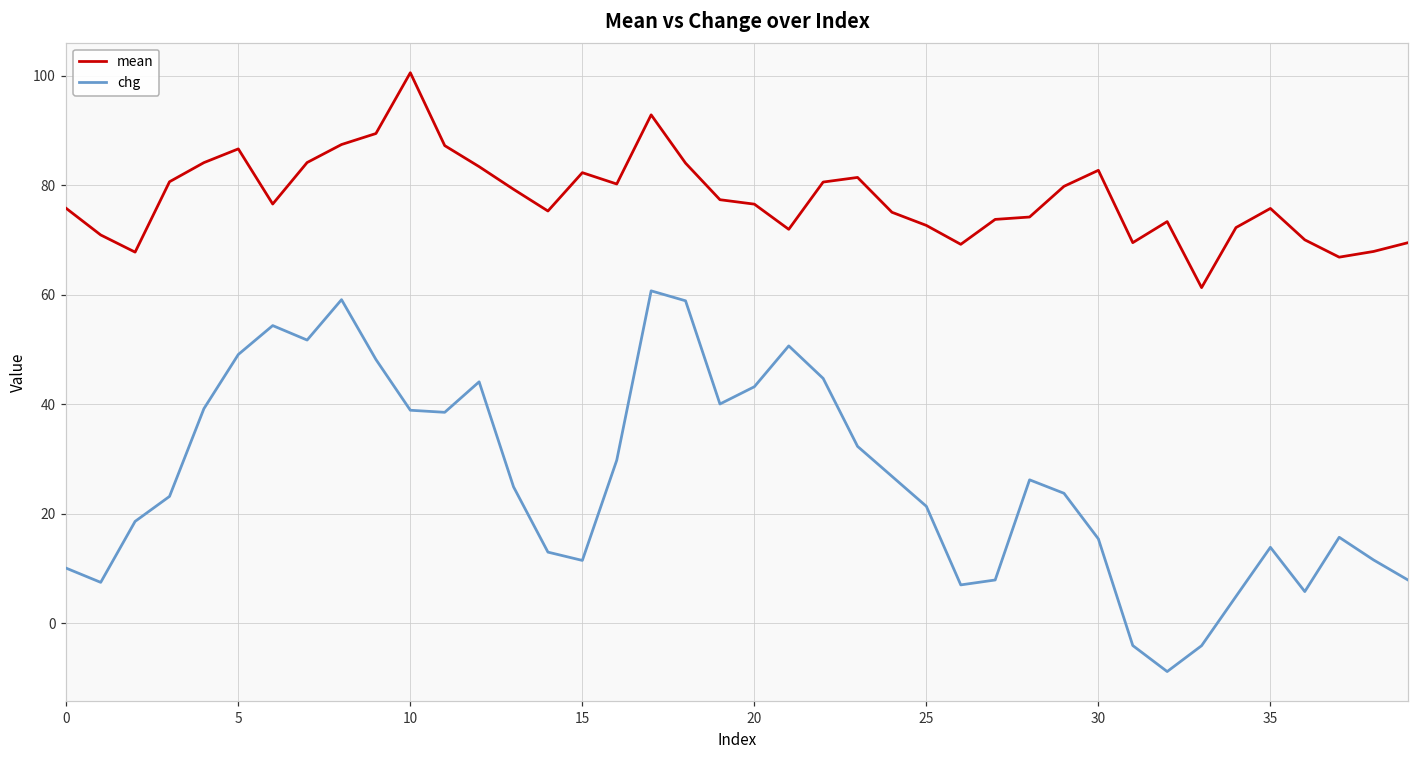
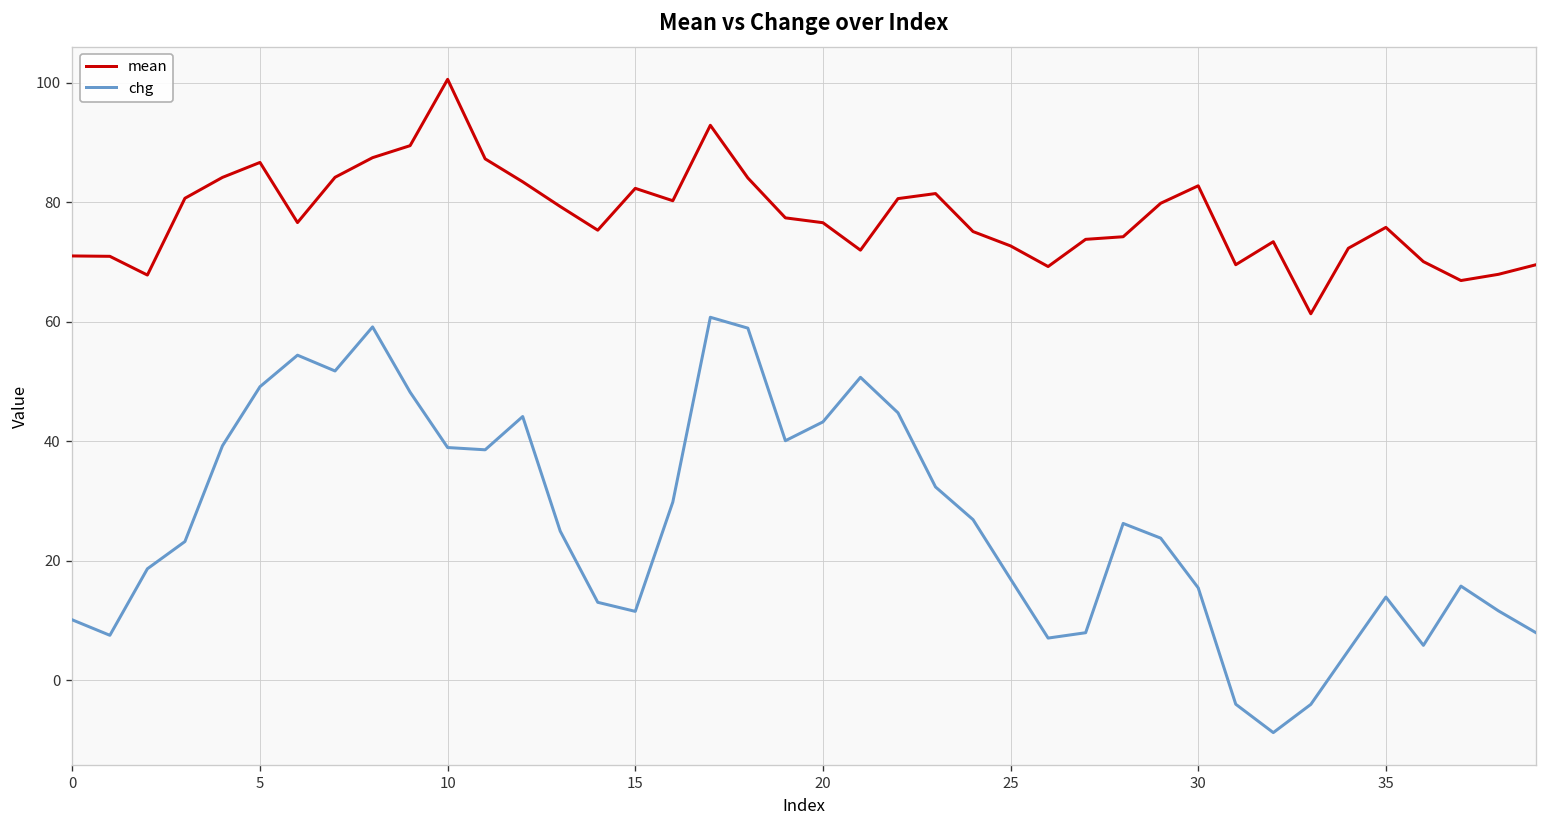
  {
    "mean": {
-     "0": 76,
+     "0": 71,
      "5": 87,
      "10": 101,
      "15": 82,
      "20": 77,
      "25": 73,
      "30": 83,
      "35": 76
    },
    "chg": {
      "0": 10,
      "5": 49,
      "10": 39,
      "15": 12,
      "20": 43,
-     "25": 21,
+     "25": 17,
      "30": 15,
      "35": 14
    }
  }
